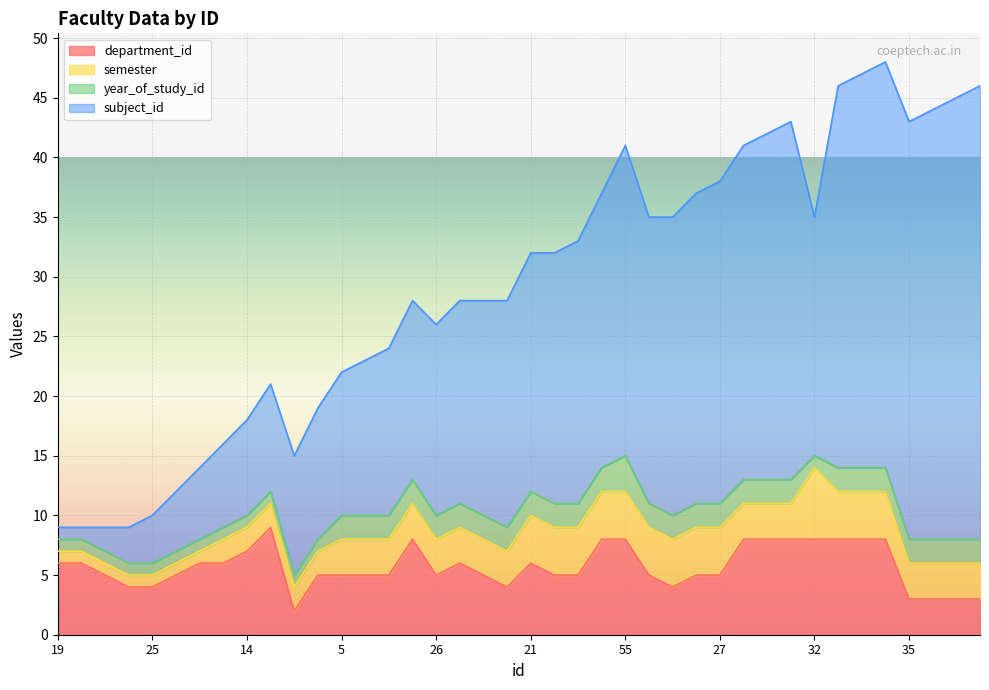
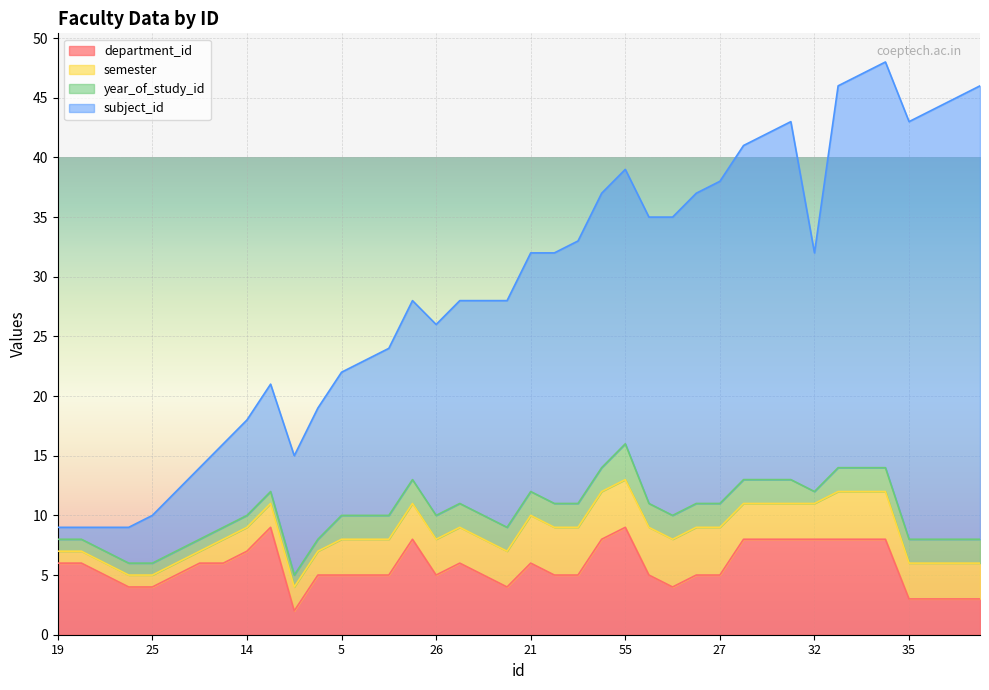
  {
    "department_id": {
-     "55": 8,
+     "55": 9,
      "32": 8
    },
    "semester": {
-     "32": 6
+     "32": 3
    },
    "subject_id": {
-     "55": 26,
+     "55": 23,
      "32": 20
    }
  }
